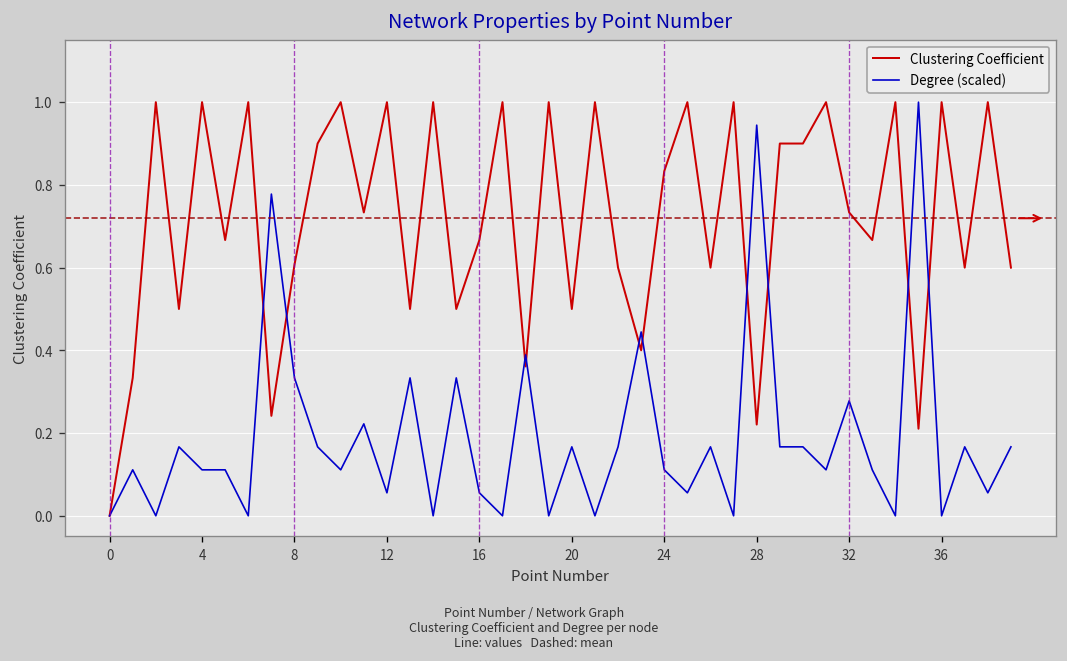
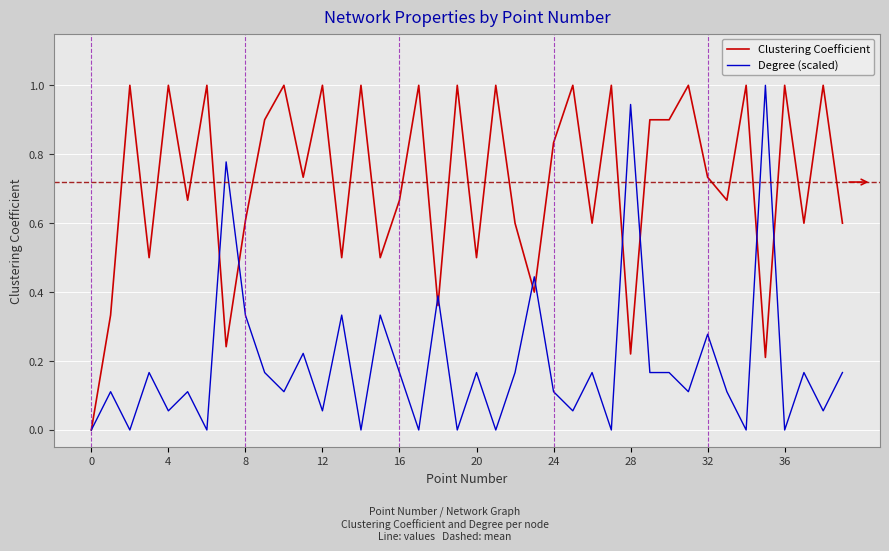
  {
    "Clustering Coefficient": {
      "4": 1.00,
      "8": 0.61,
      "12": 1.00,
      "16": 0.67,
      "20": 0.50,
      "24": 0.83,
      "28": 0.22,
      "32": 0.73,
      "36": 1.00
    },
    "Degree (scaled)": {
-     "4": 0.11,
+     "4": 0.06,
      "8": 0.33,
      "12": 0.06,
-     "16": 0.06,
+     "16": 0.17,
      "20": 0.17,
      "24": 0.11,
      "28": 0.94,
      "32": 0.28,
      "36": 0.00
    }
  }
